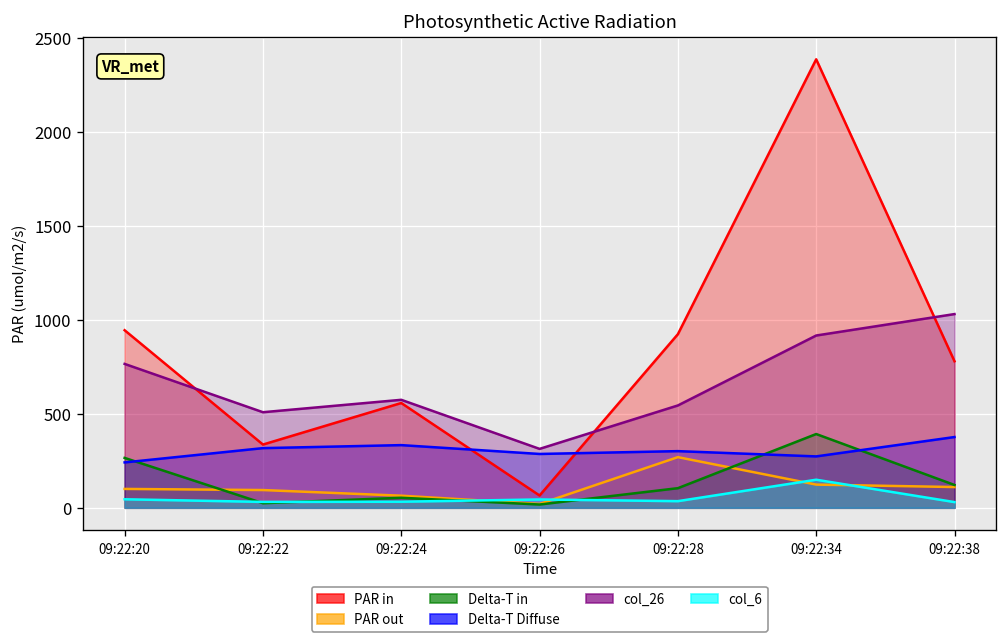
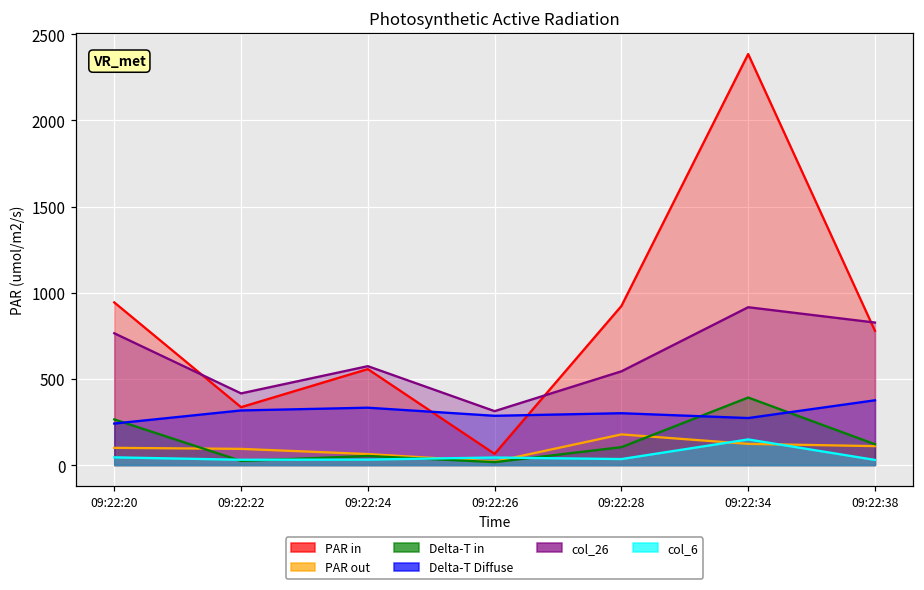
  {
    "PAR in": {
      "09:22:20": 940,
      "09:22:22": 340,
      "09:22:24": 560,
      "09:22:26": 70,
      "09:22:28": 920,
      "09:22:34": 2390,
      "09:22:38": 780
    },
    "PAR out": {
      "09:22:20": 100,
      "09:22:22": 90,
-     "09:22:28": 270,
+     "09:22:28": 180,
      "09:22:34": 120
    },
    "Delta-T in": {
      "09:22:20": 270,
      "09:22:28": 100,
      "09:22:34": 390
    },
    "Delta-T Diffuse": {
      "09:22:20": 240,
      "09:22:22": 320,
      "09:22:24": 330,
      "09:22:26": 290,
      "09:22:28": 300,
      "09:22:34": 270,
      "09:22:38": 380
    },
    "col_26": {
      "09:22:20": 770,
-     "09:22:22": 510,
+     "09:22:22": 420,
      "09:22:24": 570,
      "09:22:26": 310,
      "09:22:28": 540,
      "09:22:34": 920,
-     "09:22:38": 1030
+     "09:22:38": 830
    },
    "col_6": {
      "09:22:20": 50,
      "09:22:24": 30,
      "09:22:26": 40,
      "09:22:28": 40,
      "09:22:34": 150,
      "09:22:38": 30
    }
  }
